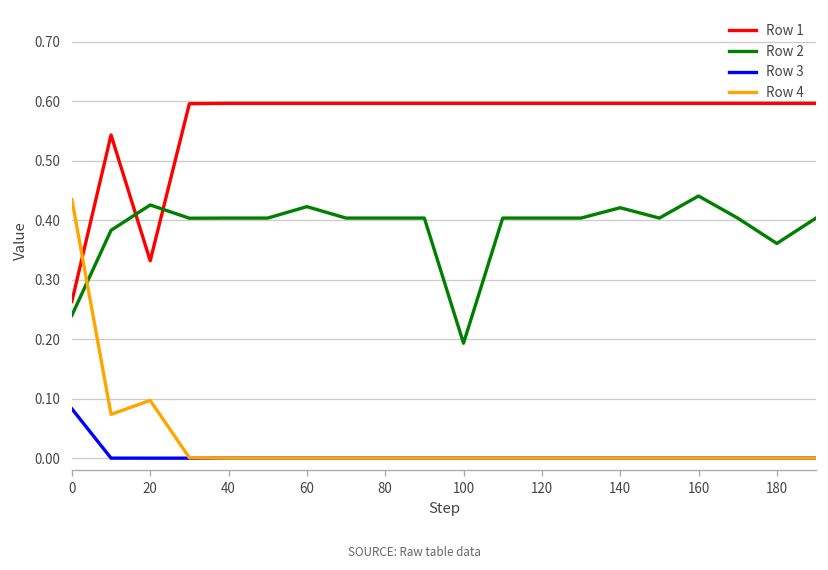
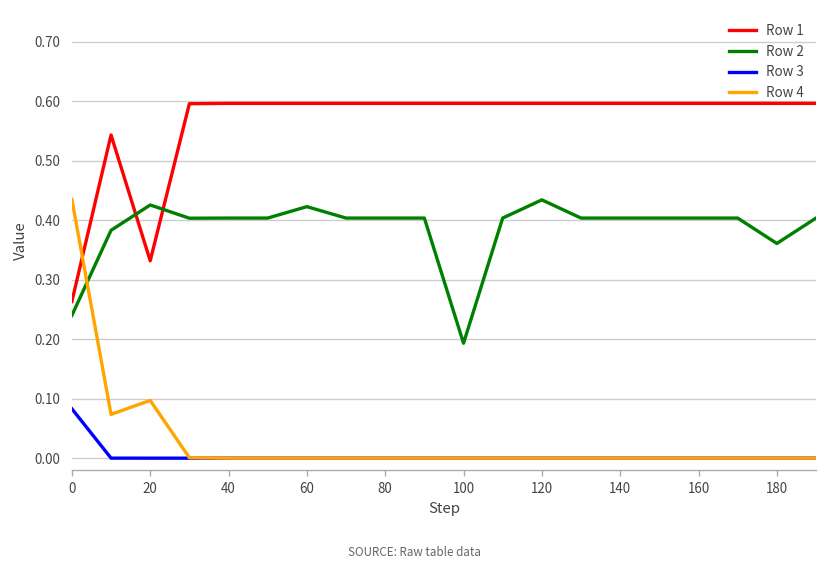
  {
    "Row 1": {
      "0": 0.26,
      "20": 0.33,
      "40": 0.60,
      "60": 0.60,
      "80": 0.60,
      "100": 0.60,
      "120": 0.60,
      "140": 0.60,
      "160": 0.60,
      "180": 0.60
    },
    "Row 2": {
      "0": 0.24,
      "20": 0.43,
      "40": 0.40,
      "60": 0.42,
      "80": 0.40,
      "100": 0.19,
-     "120": 0.40,
-     "140": 0.42,
-     "160": 0.44,
+     "120": 0.43,
+     "140": 0.40,
+     "160": 0.40,
      "180": 0.36
    },
    "Row 3": {
      "0": 0.08,
      "20": 0.00
    },
    "Row 4": {
      "0": 0.43,
      "20": 0.10
    }
  }
